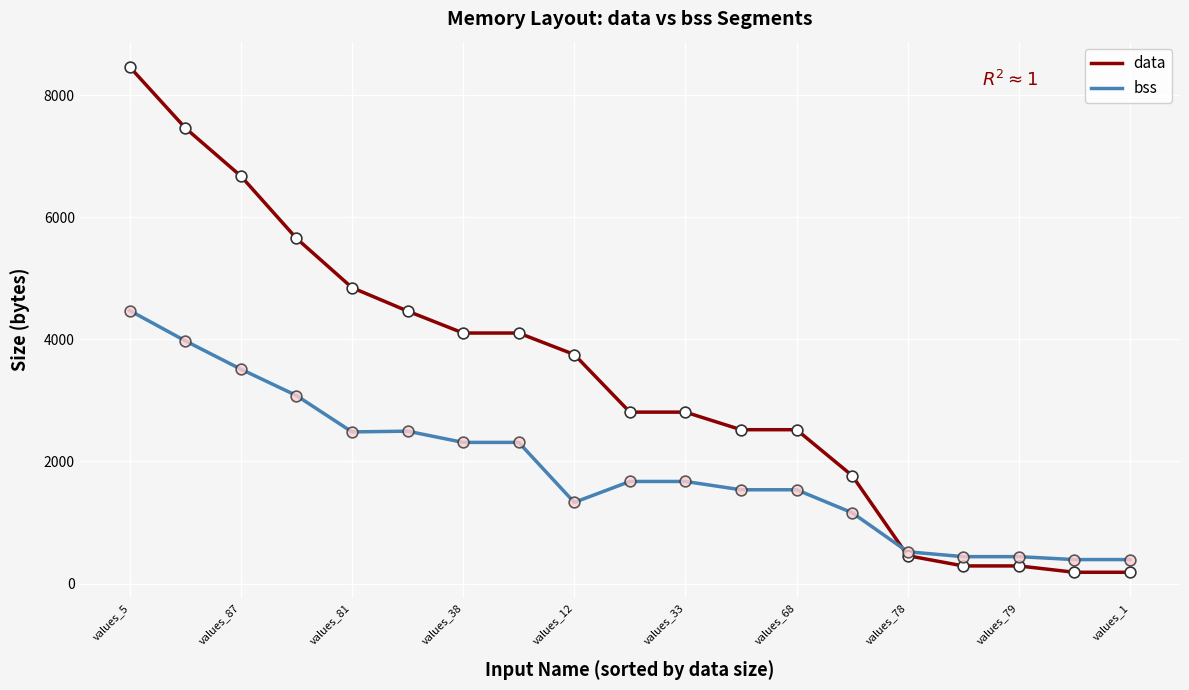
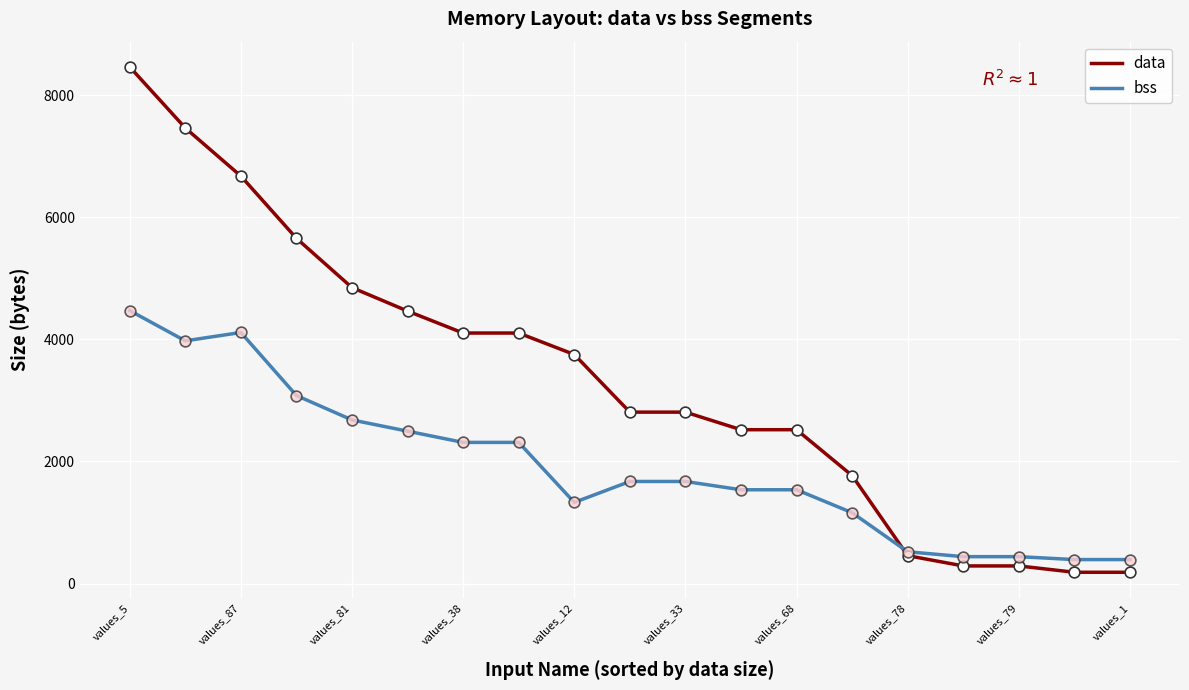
  {
    "data": {
      "values_87": 6700,
      "values_81": 4800,
      "values_12": 3800,
      "values_33": 2800,
      "values_68": 2500,
      "values_79": 300,
      "values_1": 200
    },
    "bss": {
-     "values_87": 3500,
-     "values_81": 2500,
+     "values_87": 4100,
+     "values_81": 2700,
      "values_12": 1300,
      "values_33": 1700,
      "values_68": 1500,
      "values_79": 400,
      "values_1": 400
    }
  }
